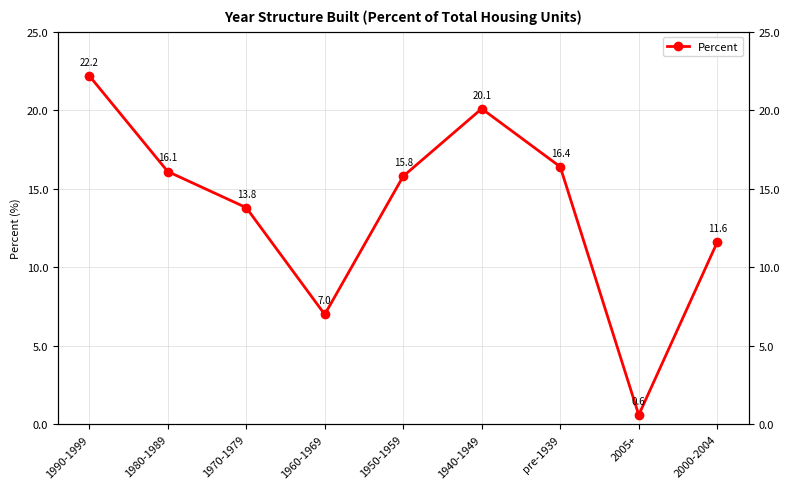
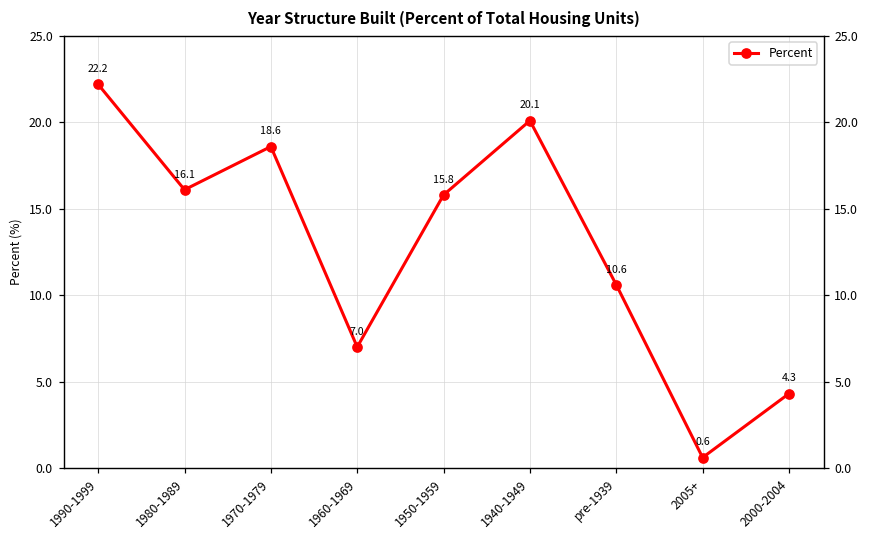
  {
    "1990-1999": 22.2,
    "1980-1989": 16.1,
-   "1970-1979": 13.8,
+   "1970-1979": 18.6,
    "1960-1969": 7.0,
    "1950-1959": 15.8,
    "1940-1949": 20.1,
-   "pre-1939": 16.4,
+   "pre-1939": 10.6,
    "2005+": 0.6,
-   "2000-2004": 11.6
+   "2000-2004": 4.3
  }
